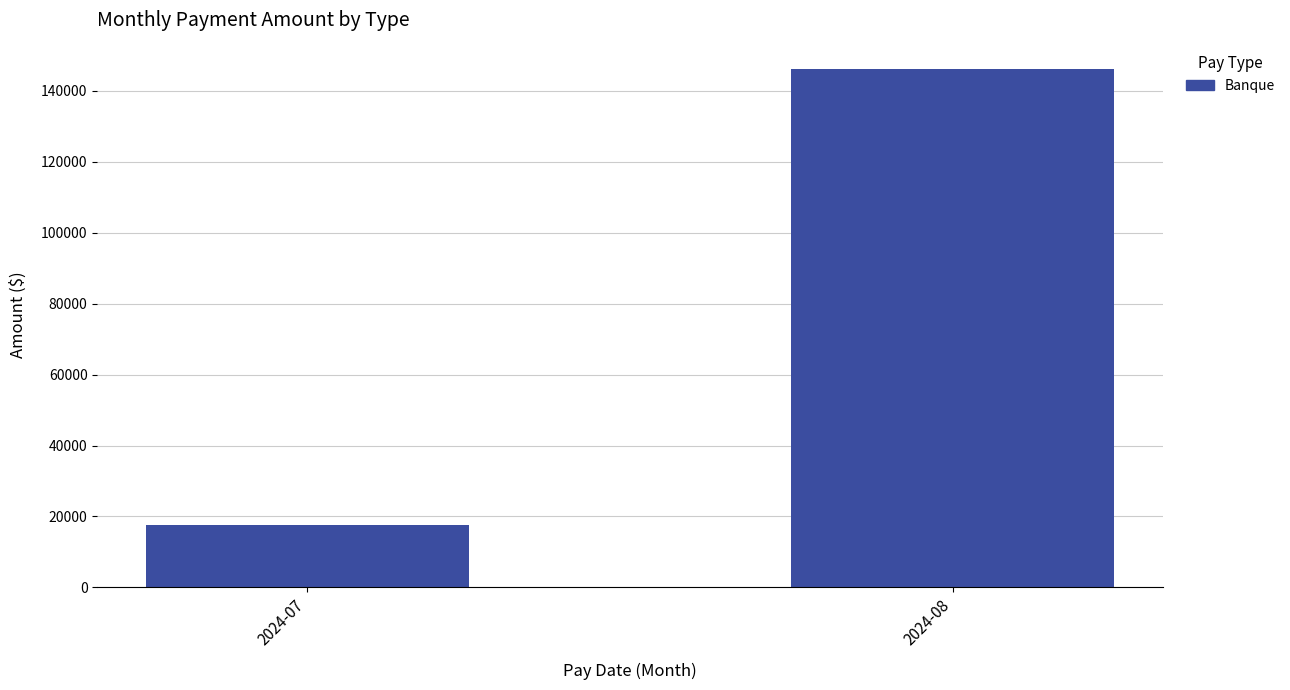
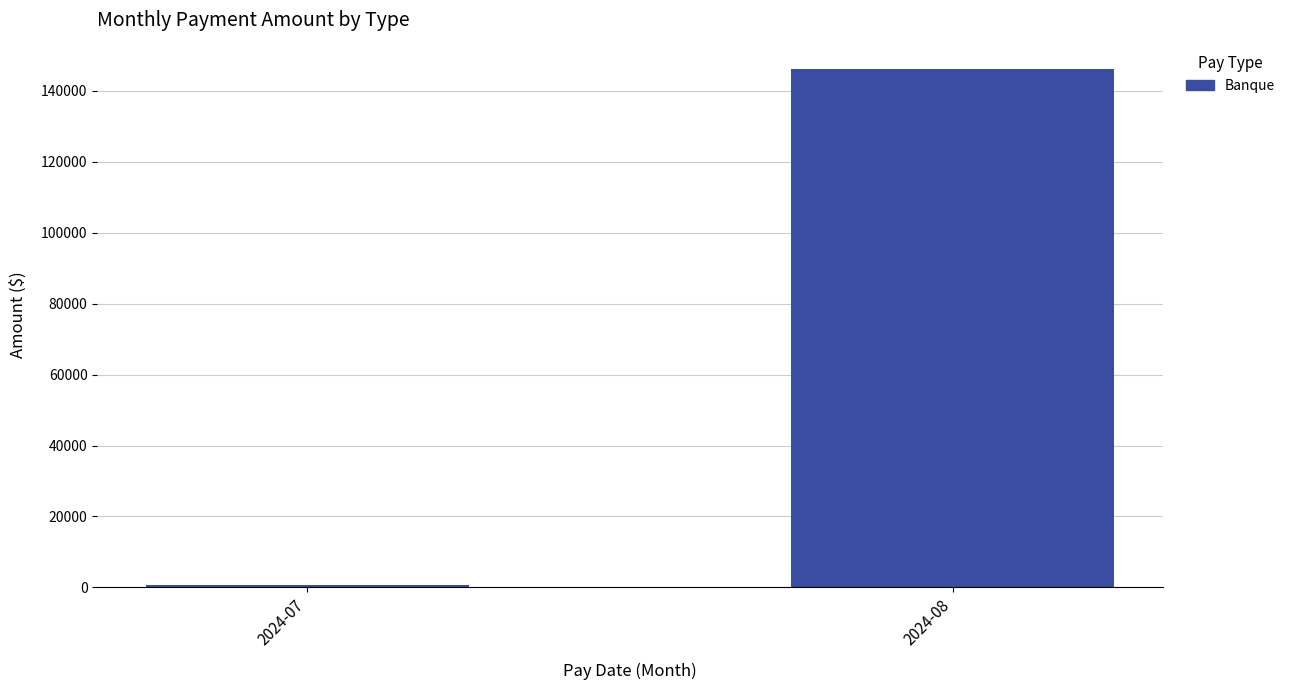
  {
-   "2024-07": 18000,
+   "2024-07": 1000,
    "2024-08": 146000
  }
